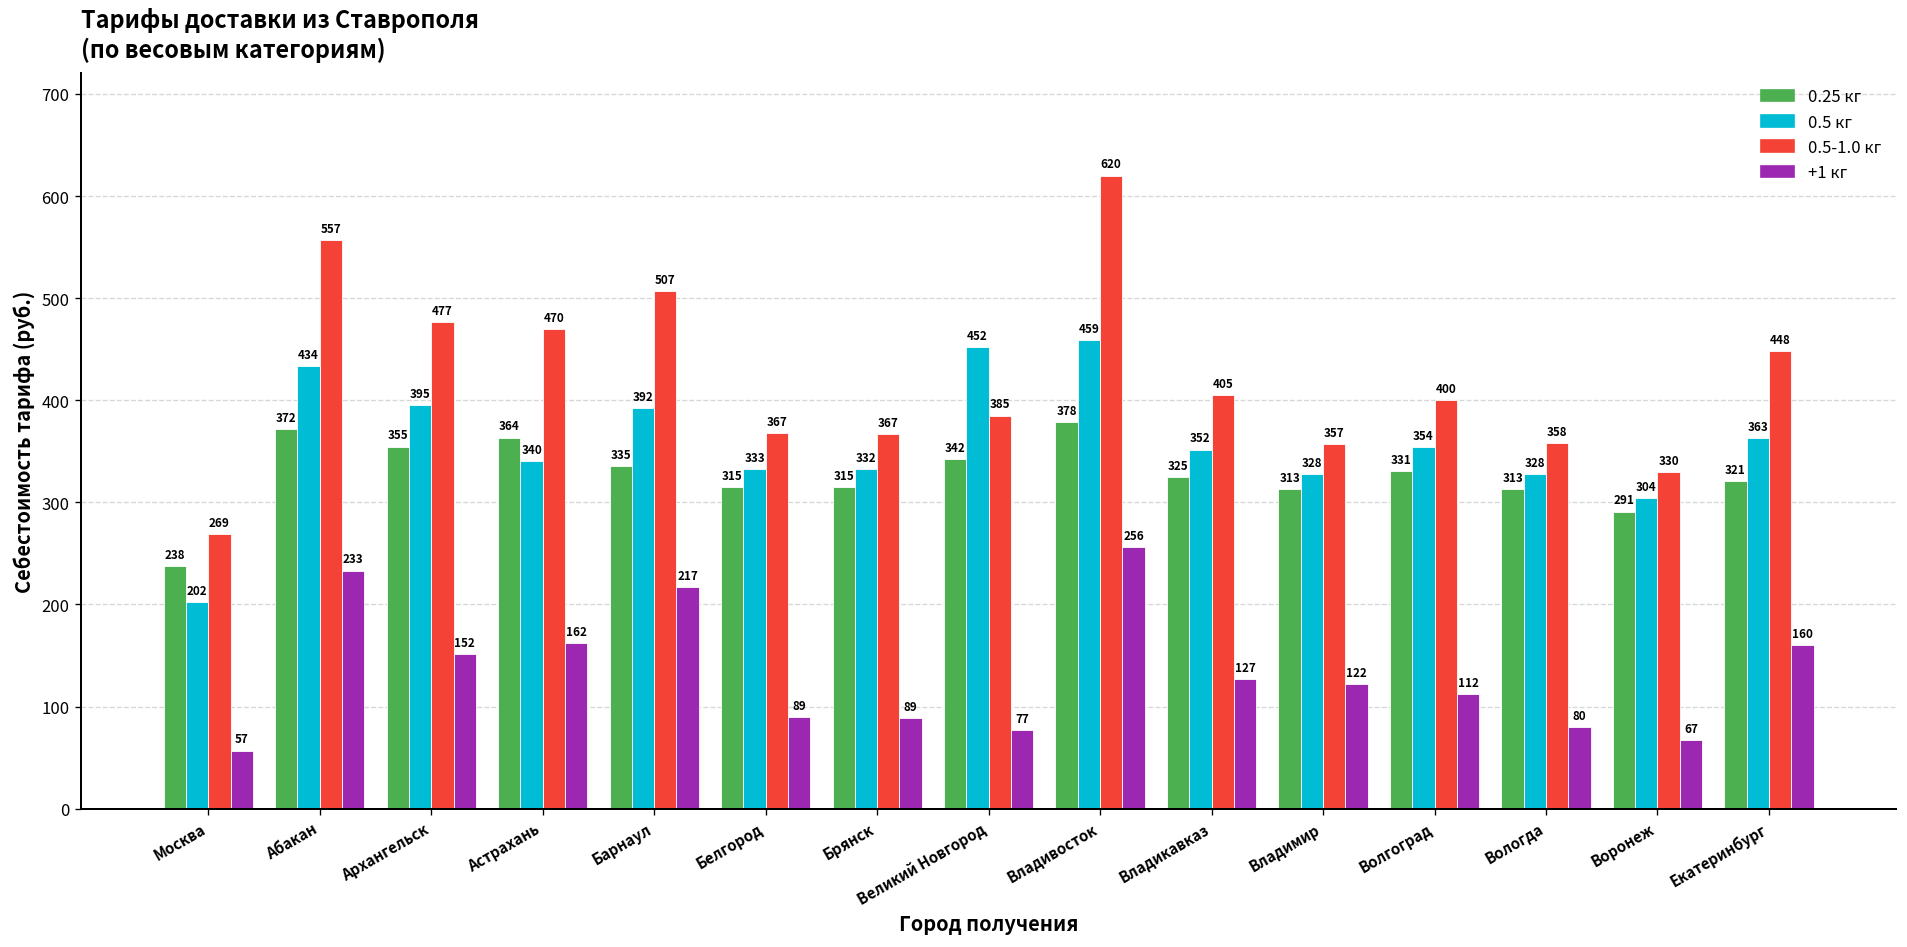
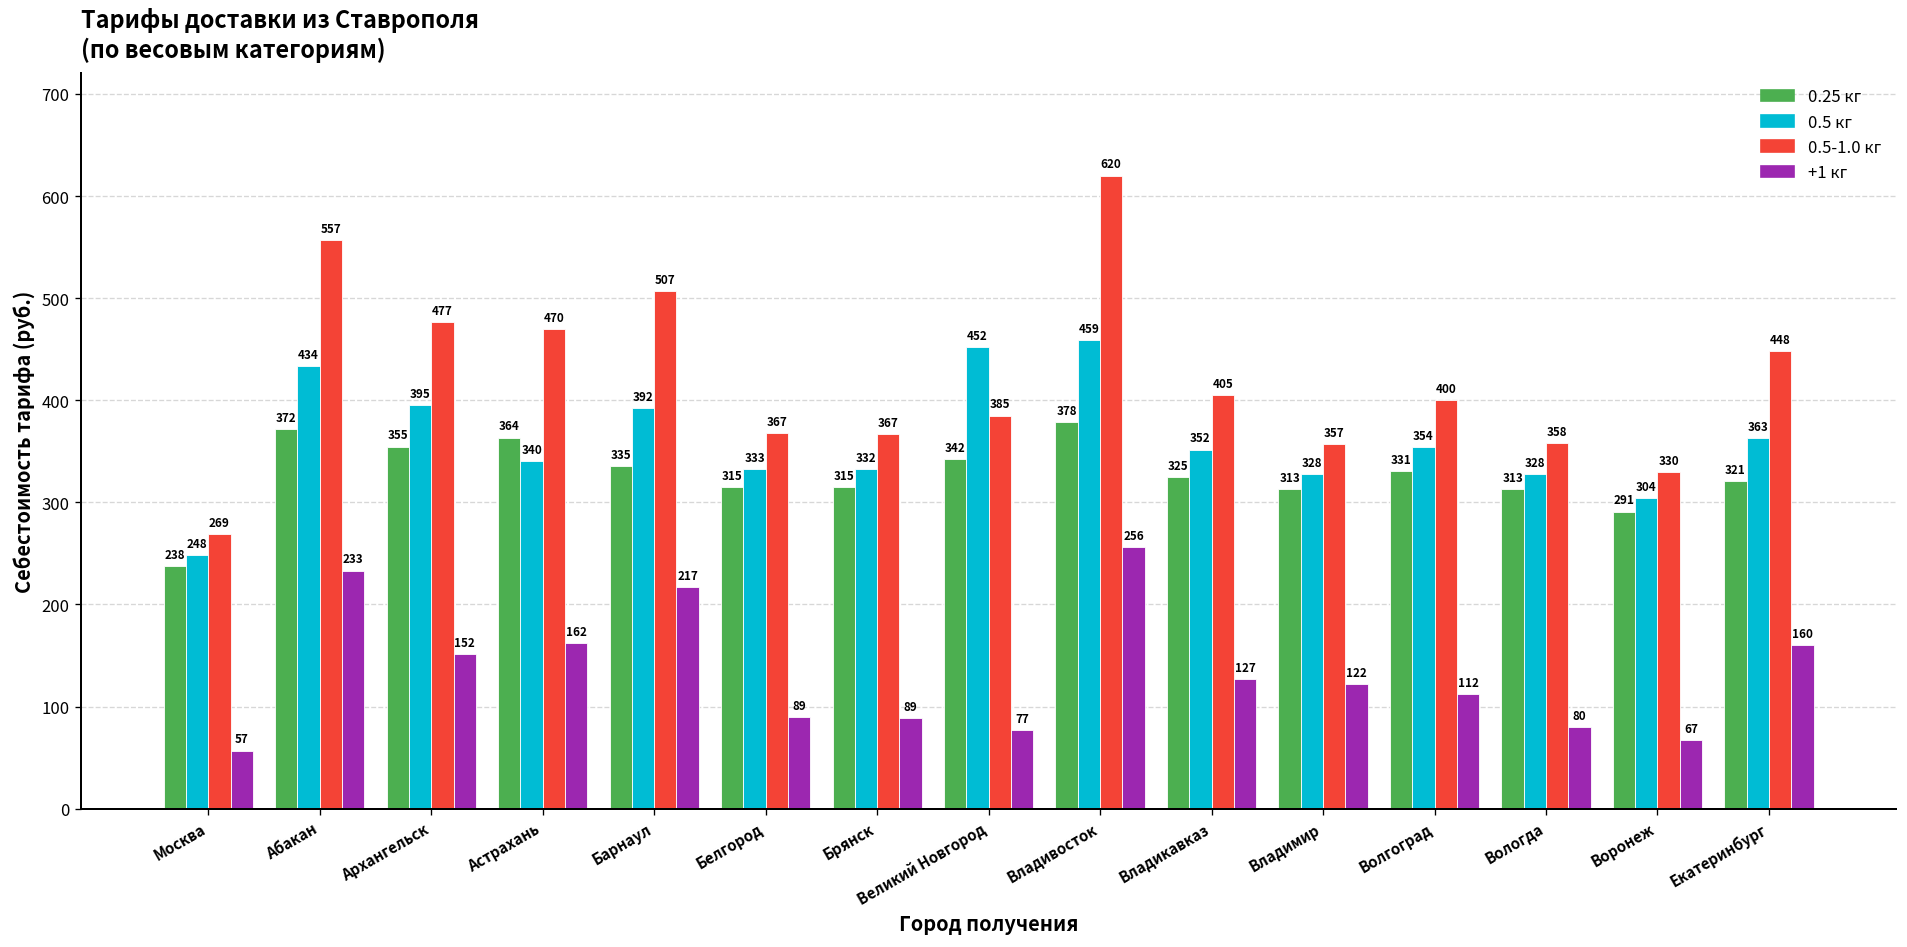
  {
    "0.25 кг": {
      "Москва": 238,
      "Абакан": 372,
      "Архангельск": 355,
      "Астрахань": 364,
      "Барнаул": 335,
      "Белгород": 315,
      "Брянск": 315,
      "Великий Новгород": 342,
      "Владивосток": 378,
      "Владикавказ": 325,
      "Владимир": 313,
      "Волгоград": 331,
      "Вологда": 313,
      "Воронеж": 291,
      "Екатеринбург": 321
    },
    "0.5 кг": {
-     "Москва": 202,
+     "Москва": 248,
      "Абакан": 434,
      "Архангельск": 395,
      "Астрахань": 340,
      "Барнаул": 392,
      "Белгород": 333,
      "Брянск": 332,
      "Великий Новгород": 452,
      "Владивосток": 459,
      "Владикавказ": 352,
      "Владимир": 328,
      "Волгоград": 354,
      "Вологда": 328,
      "Воронеж": 304,
      "Екатеринбург": 363
    },
    "0.5-1.0 кг": {
      "Москва": 269,
      "Абакан": 557,
      "Архангельск": 477,
      "Астрахань": 470,
      "Барнаул": 507,
      "Белгород": 367,
      "Брянск": 367,
      "Великий Новгород": 385,
      "Владивосток": 620,
      "Владикавказ": 405,
      "Владимир": 357,
      "Волгоград": 400,
      "Вологда": 358,
      "Воронеж": 330,
      "Екатеринбург": 448
    },
    "+1 кг": {
      "Москва": 57,
      "Абакан": 233,
      "Архангельск": 152,
      "Астрахань": 162,
      "Барнаул": 217,
      "Белгород": 89,
      "Брянск": 89,
      "Великий Новгород": 77,
      "Владивосток": 256,
      "Владикавказ": 127,
      "Владимир": 122,
      "Волгоград": 112,
      "Вологда": 80,
      "Воронеж": 67,
      "Екатеринбург": 160
    }
  }
